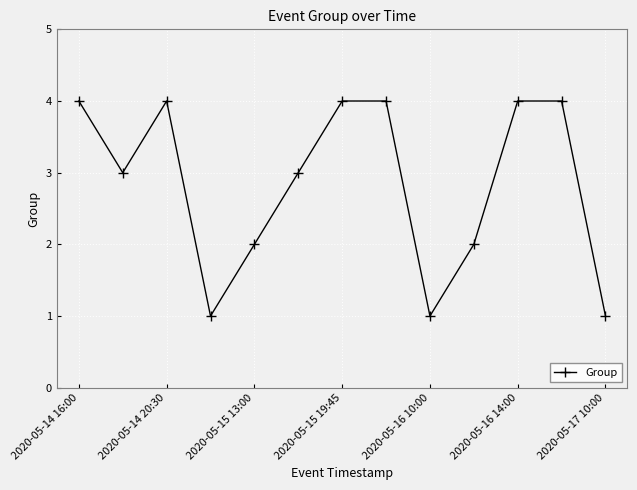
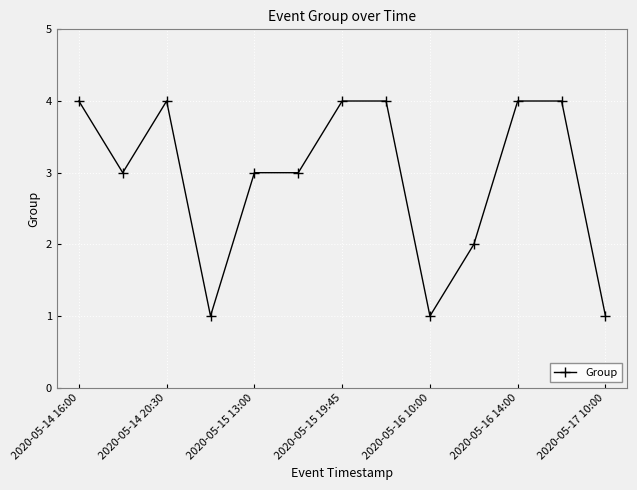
  {
    "2020-05-14 16:00": 4,
    "2020-05-14 20:30": 4,
-   "2020-05-15 13:00": 2,
+   "2020-05-15 13:00": 3,
    "2020-05-15 19:45": 4,
    "2020-05-16 10:00": 1,
    "2020-05-16 14:00": 4,
    "2020-05-17 10:00": 1
  }
